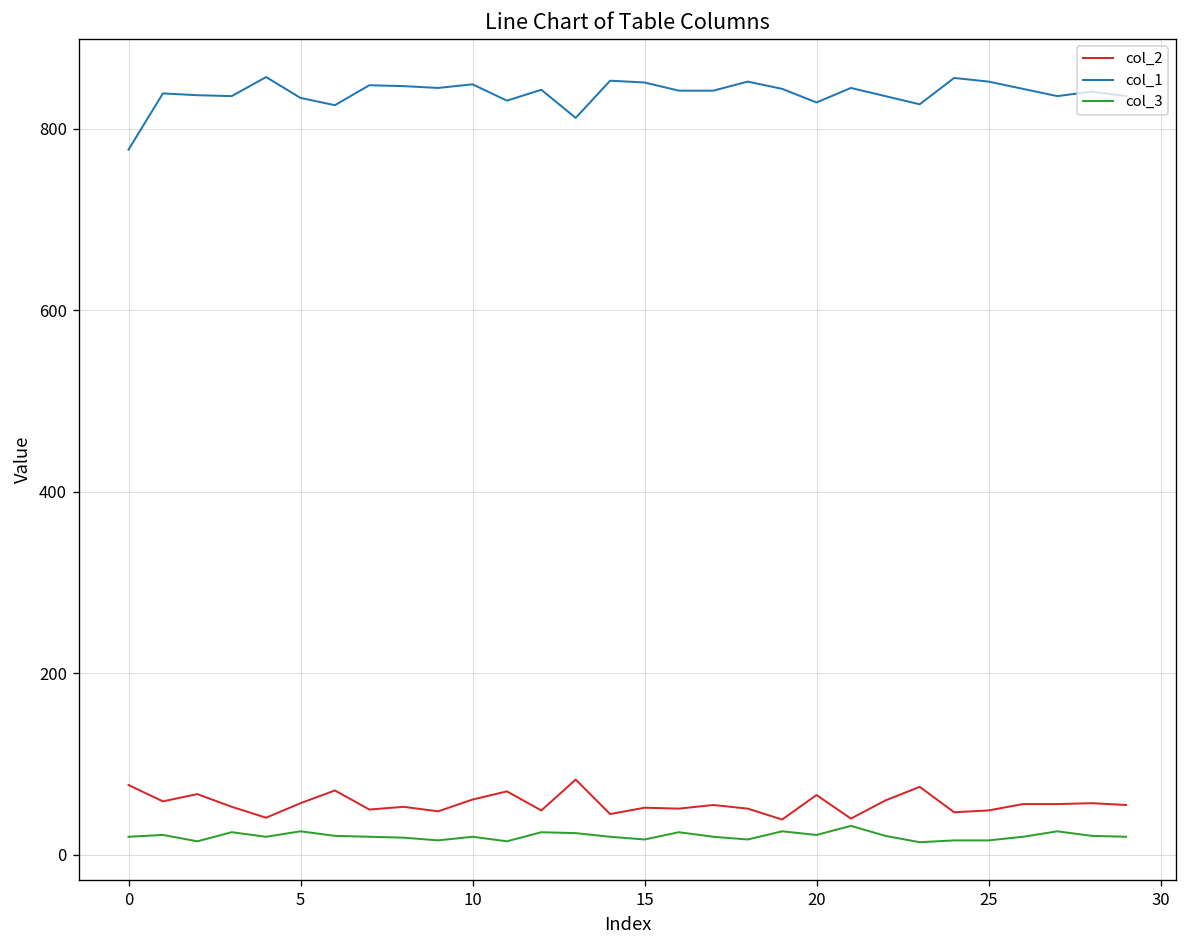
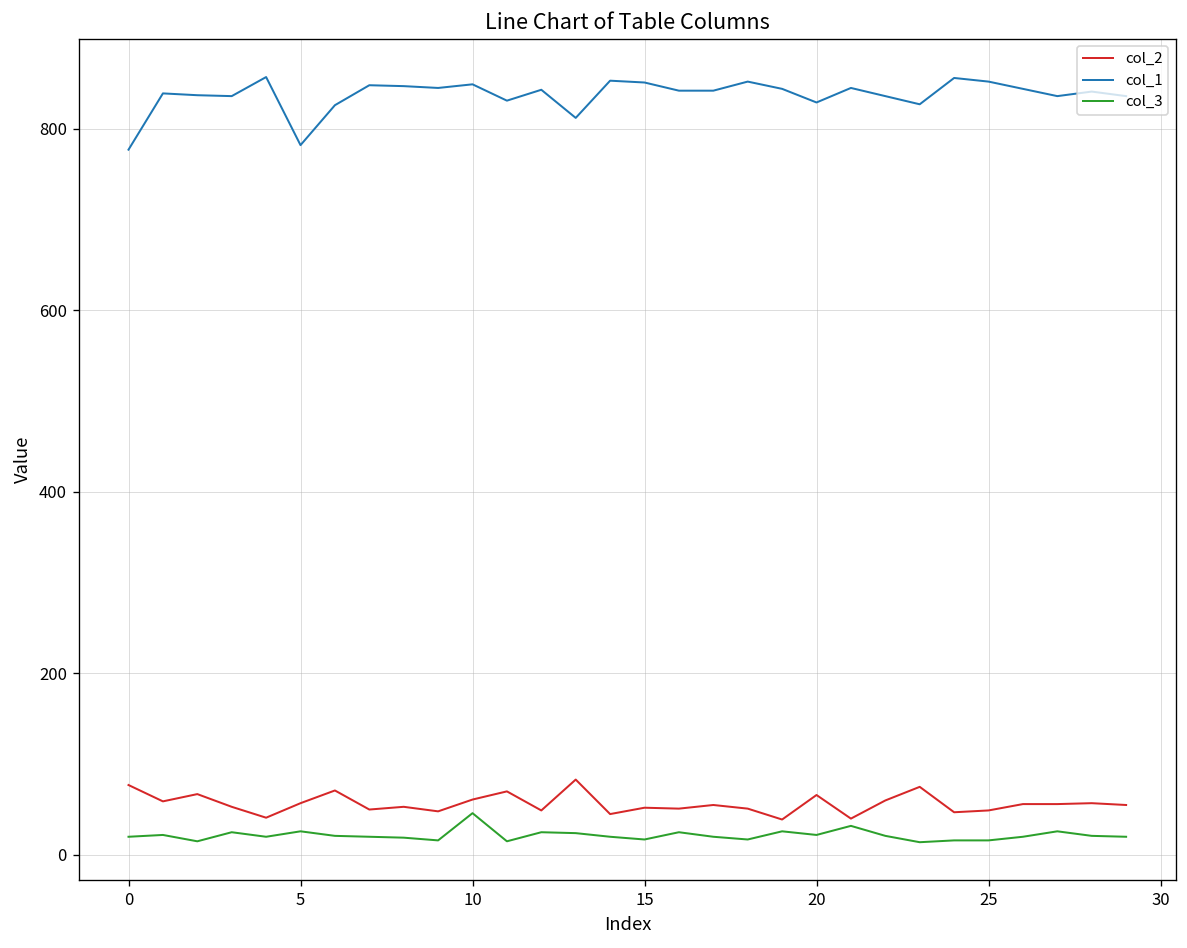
  {
    "col_2": {
      "0": 80,
      "5": 60,
      "10": 60,
      "15": 50,
      "20": 70,
      "25": 50
    },
    "col_1": {
      "0": 780,
-     "5": 830,
+     "5": 780,
      "10": 850,
      "15": 850,
      "20": 830,
      "25": 850
    },
    "col_3": {
      "0": 20,
      "5": 30,
-     "10": 20,
+     "10": 50,
      "15": 20,
      "20": 20,
      "25": 20
    }
  }
